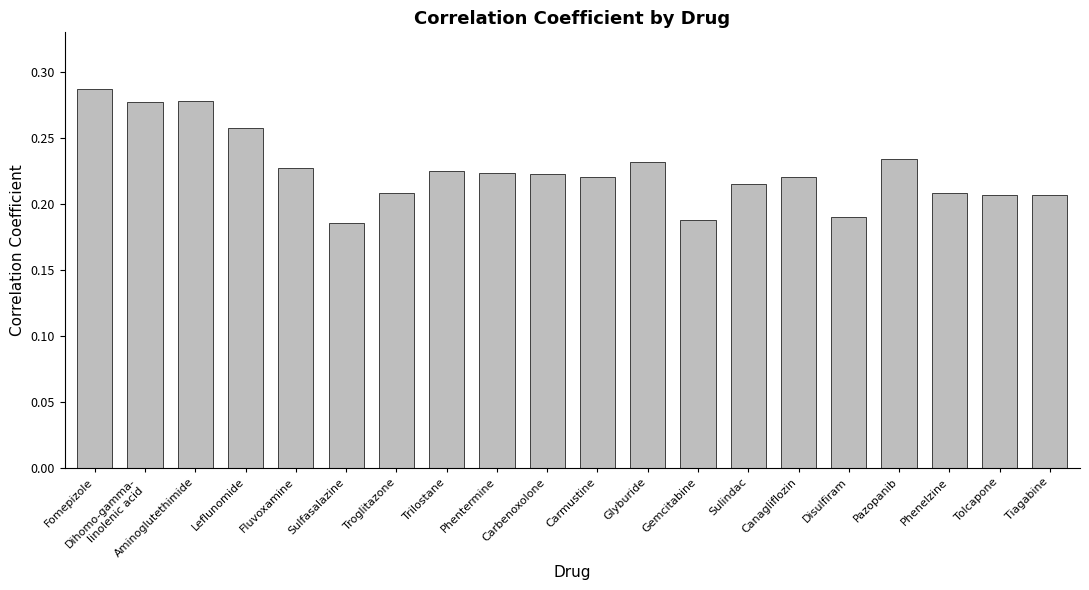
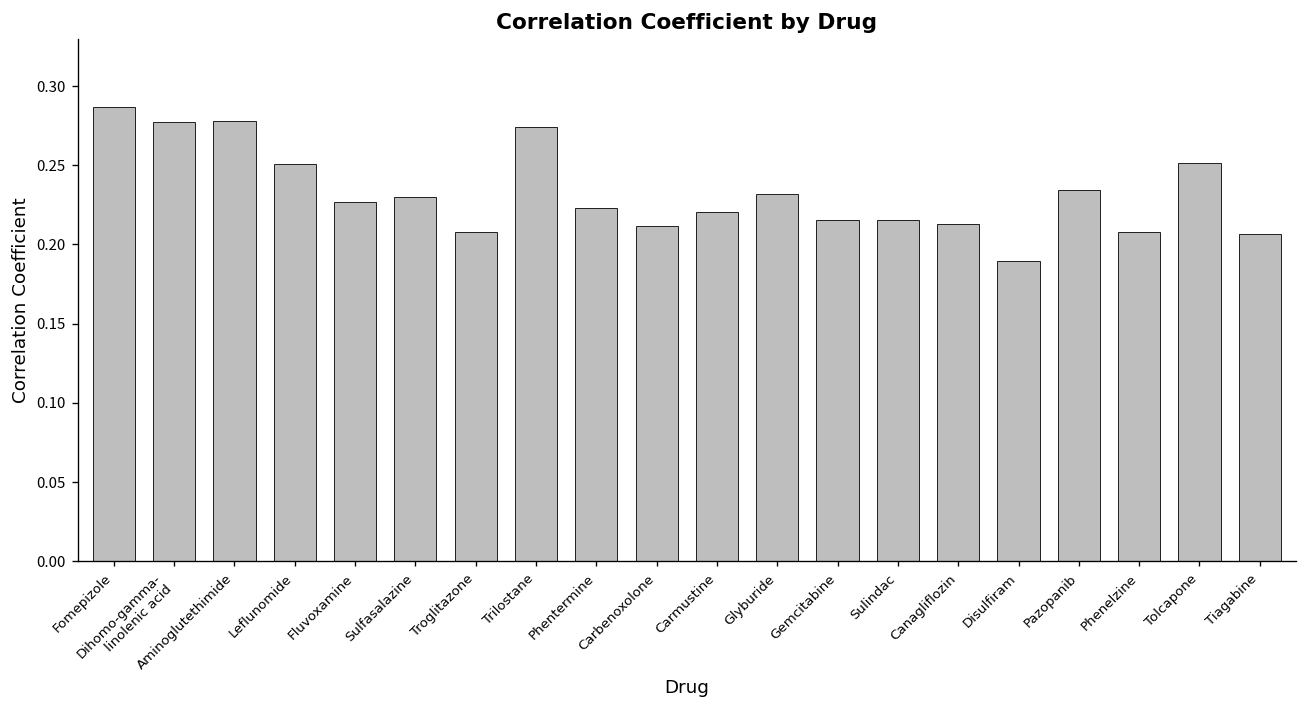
  {
    "Fomepizole": 0.287,
    "Dihomo-gamma- linolenic acid": 0.277,
    "Aminoglutethimide": 0.278,
-   "Leflunomide": 0.258,
+   "Leflunomide": 0.251,
    "Fluvoxamine": 0.227,
-   "Sulfasalazine": 0.185,
+   "Sulfasalazine": 0.230,
    "Troglitazone": 0.208,
-   "Trilostane": 0.224,
+   "Trilostane": 0.274,
    "Phentermine": 0.223,
-   "Carbenoxolone": 0.223,
+   "Carbenoxolone": 0.211,
    "Carmustine": 0.220,
    "Glyburide": 0.232,
-   "Gemcitabine": 0.188,
+   "Gemcitabine": 0.215,
    "Sulindac": 0.215,
-   "Canagliflozin": 0.220,
+   "Canagliflozin": 0.213,
    "Disulfiram": 0.190,
    "Pazopanib": 0.234,
    "Phenelzine": 0.208,
-   "Tolcapone": 0.207,
+   "Tolcapone": 0.251,
    "Tiagabine": 0.207
  }
